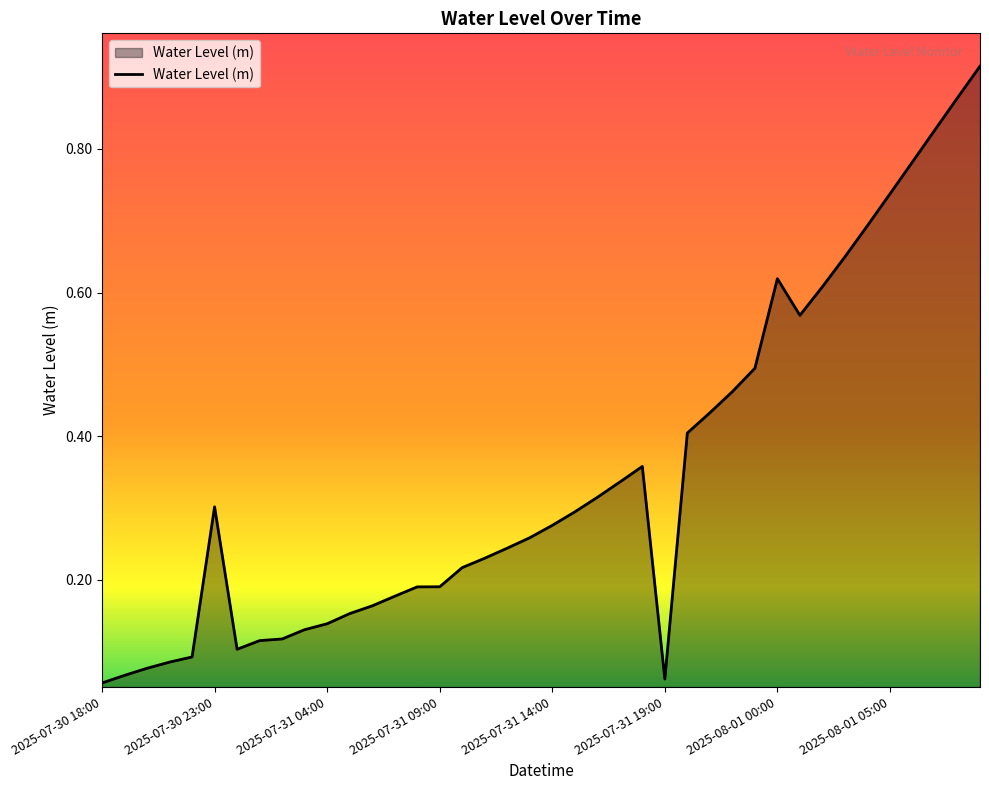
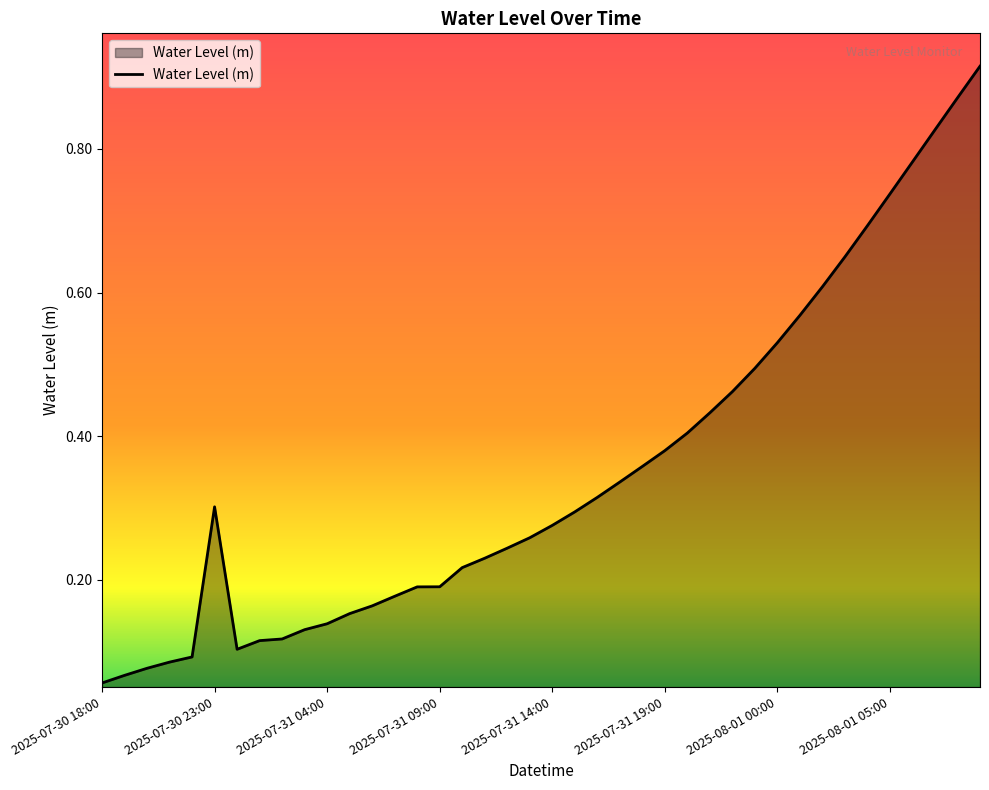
  {
    "2025-07-30 18:00": 0.06,
    "2025-07-30 23:00": 0.30,
    "2025-07-31 04:00": 0.14,
    "2025-07-31 09:00": 0.19,
    "2025-07-31 14:00": 0.28,
-   "2025-07-31 19:00": 0.06,
-   "2025-08-01 00:00": 0.62,
+   "2025-07-31 19:00": 0.38,
+   "2025-08-01 00:00": 0.53,
    "2025-08-01 05:00": 0.74
  }
